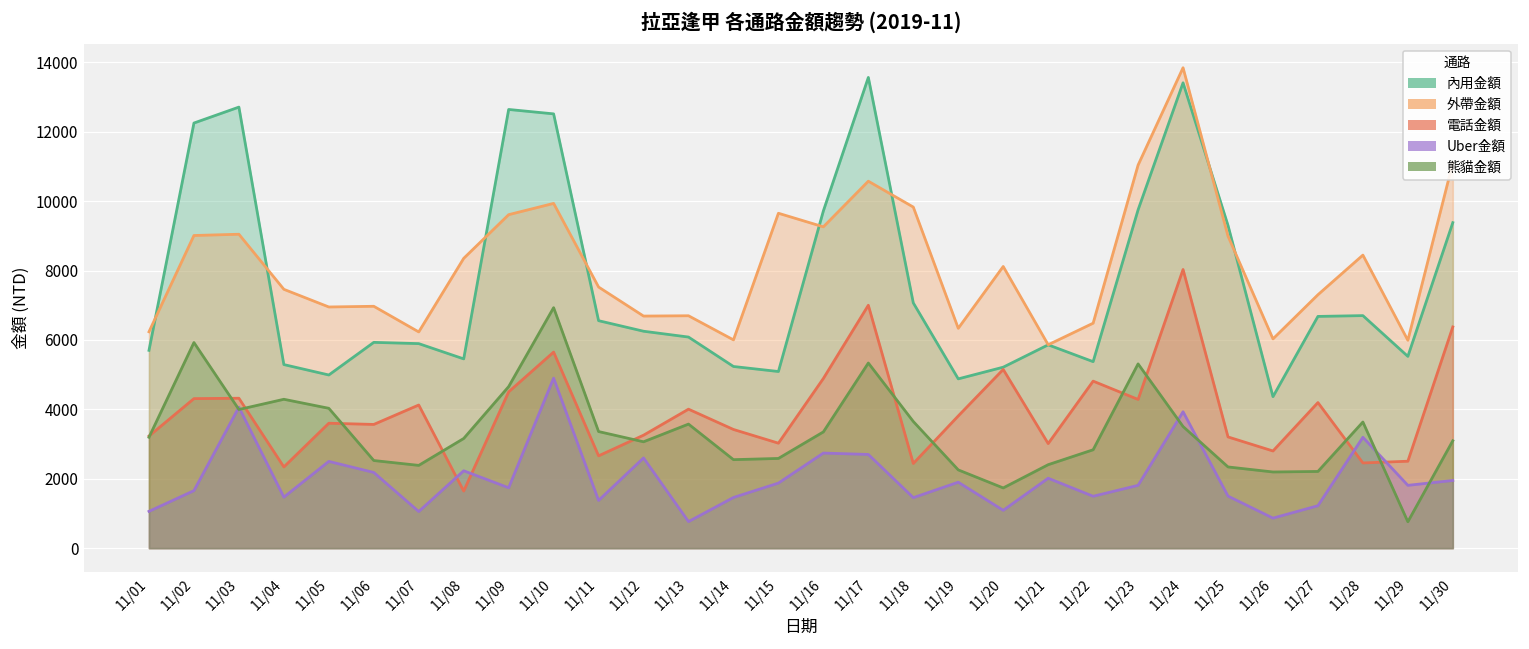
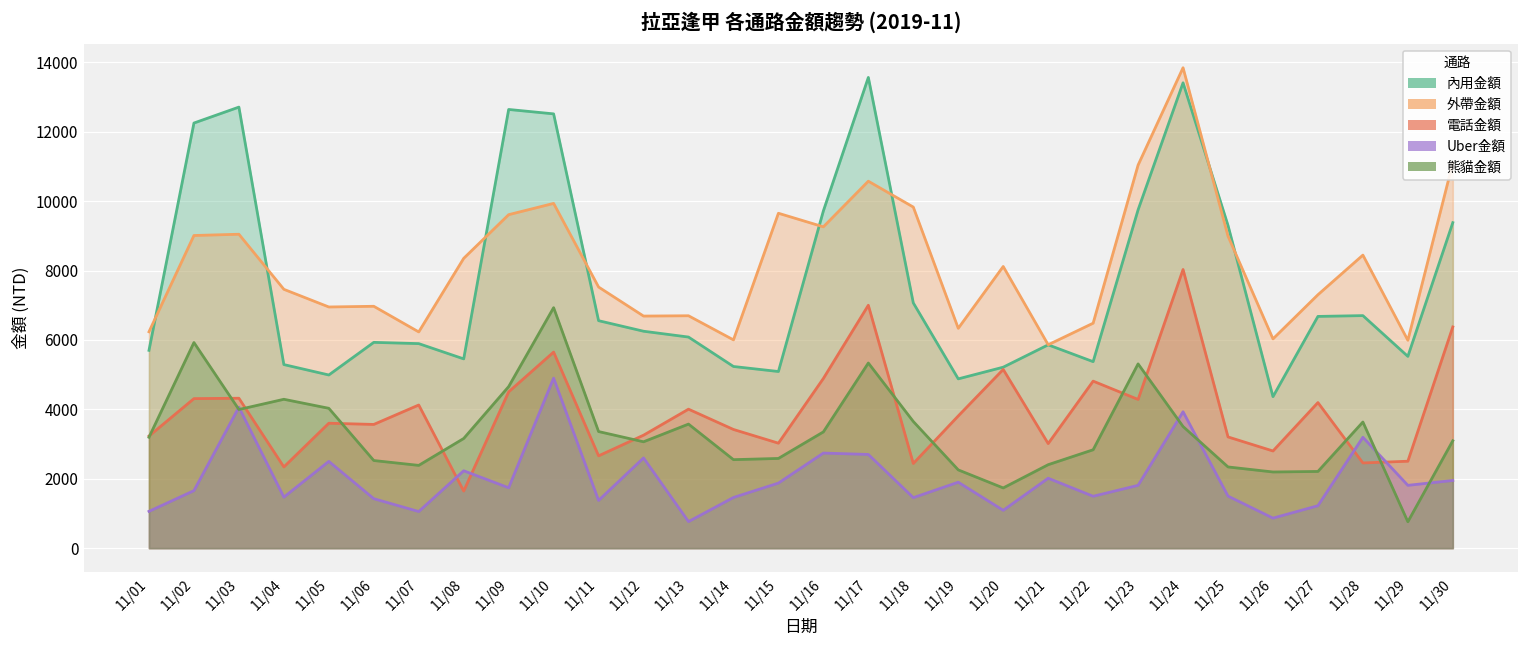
  {
    "Uber金額": {
      "11/01": 1100,
      "11/02": 1700,
      "11/04": 1500,
      "11/05": 2500,
-     "11/06": 2200,
+     "11/06": 1400,
      "11/07": 1100,
      "11/08": 2200,
      "11/09": 1700,
      "11/10": 4900,
      "11/11": 1400,
      "11/12": 2600,
      "11/13": 800,
      "11/14": 1500,
      "11/15": 1900,
      "11/16": 2700,
      "11/17": 2700,
      "11/18": 1500,
      "11/19": 1900,
      "11/20": 1100,
      "11/21": 2000,
      "11/22": 1500,
      "11/23": 1800,
      "11/24": 3900,
      "11/25": 1500,
      "11/26": 900,
      "11/27": 1200,
      "11/28": 3200,
      "11/29": 1800,
      "11/30": 2000
    }
  }
